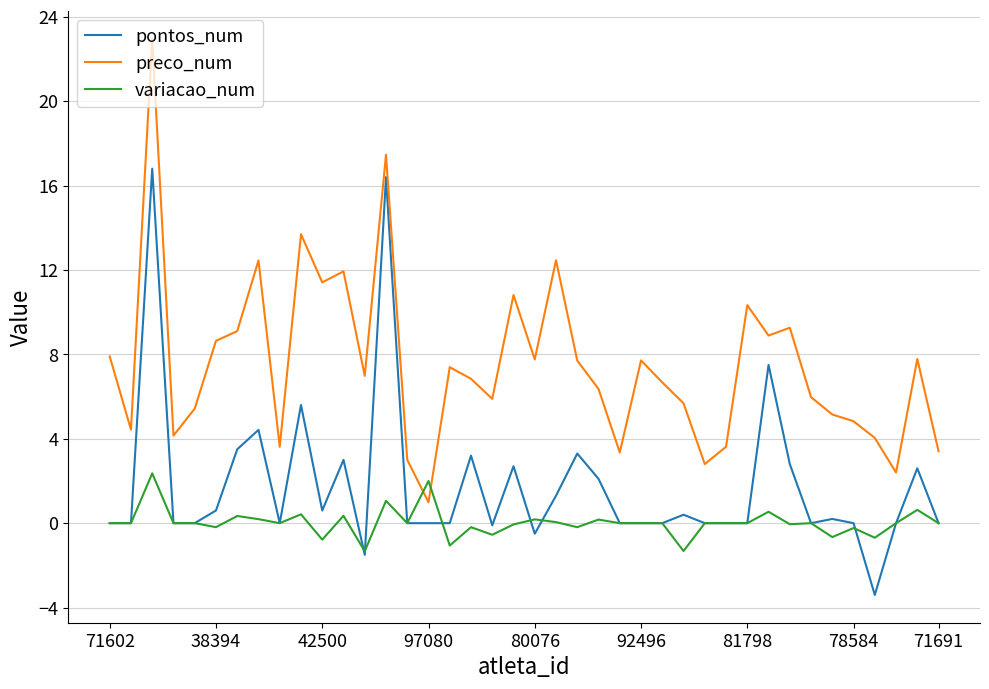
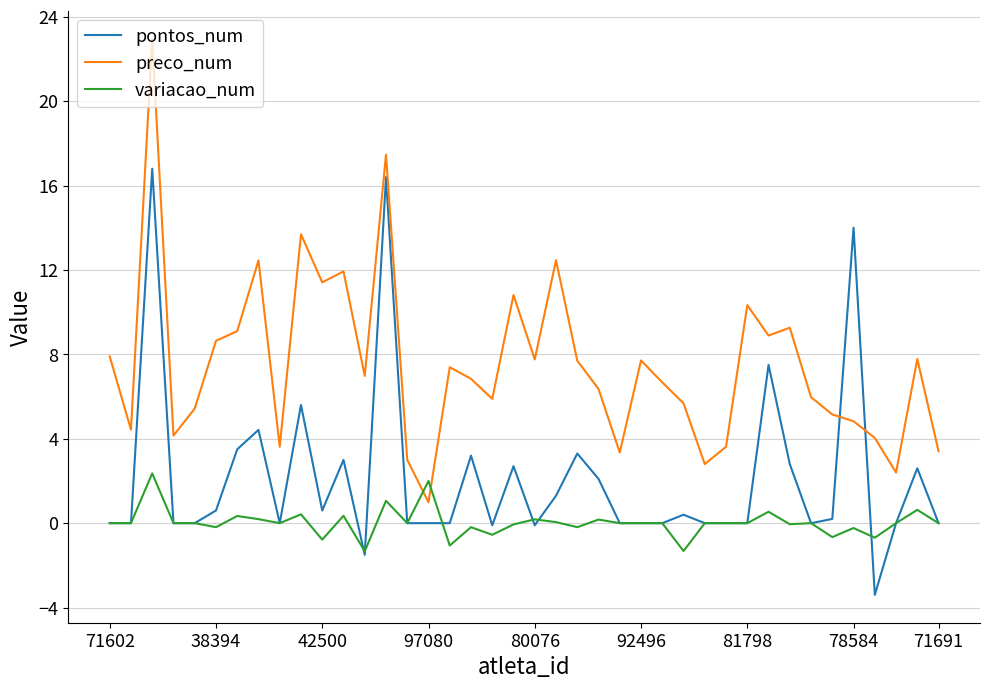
  {
    "pontos_num": {
      "38394": 0.6,
      "42500": 0.6,
      "97080": 0.0,
-     "80076": -0.5,
-     "78584": 0
+     "80076": -0.1,
+     "78584": 14
    },
    "preco_num": {
      "71602": 7.9,
      "38394": 8.6,
      "42500": 11.4,
      "97080": 1.0,
      "80076": 7.8,
      "92496": 7.7,
      "81798": 10.3,
      "78584": 4.8,
      "71691": 3.4
    },
    "variacao_num": {
      "38394": -0.2,
      "42500": -0.8,
      "97080": 2.0,
      "80076": 0.2,
      "78584": -0.2
    }
  }
